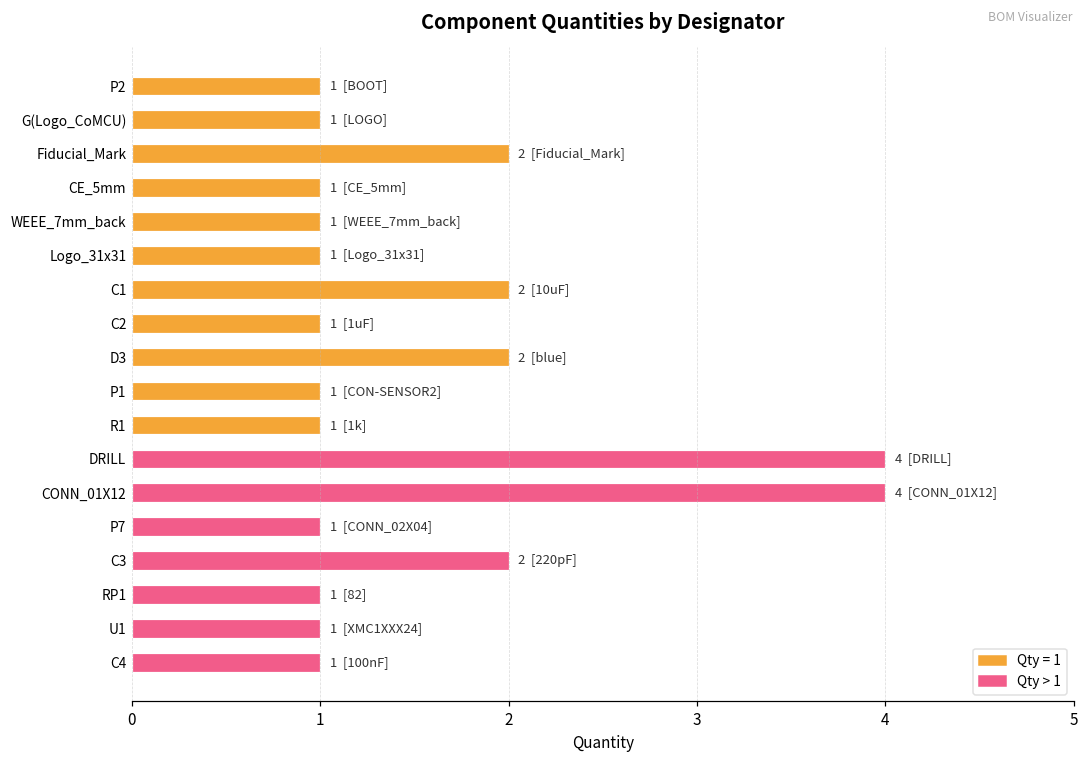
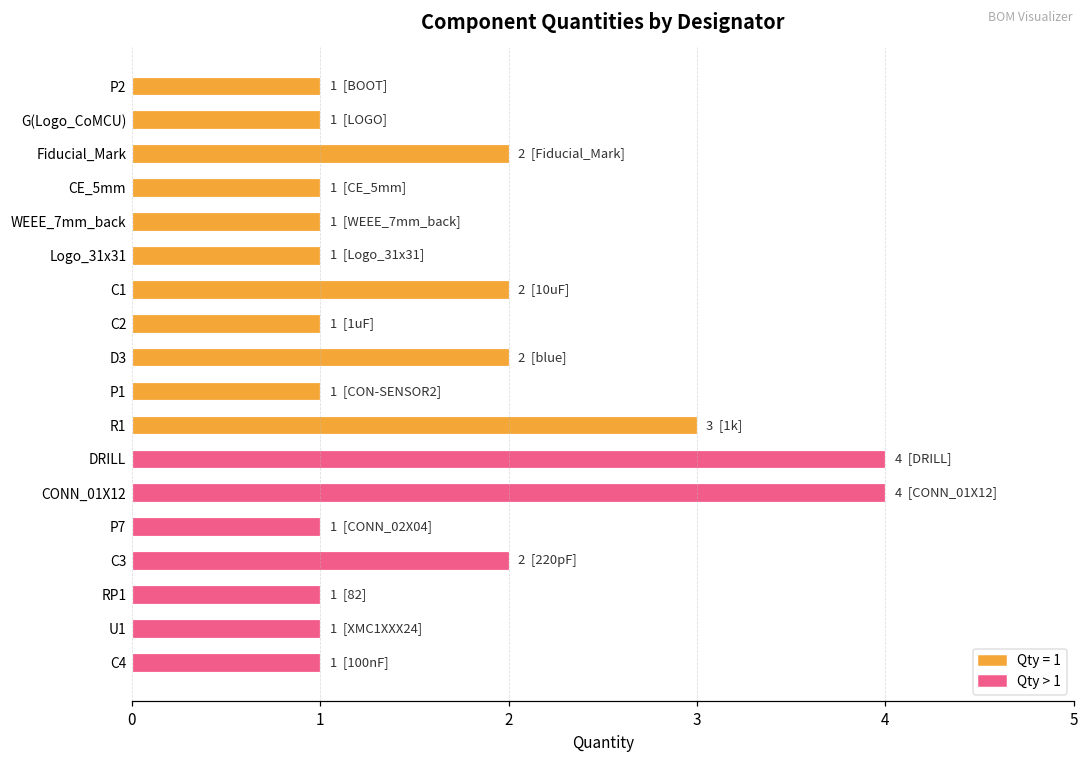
  {
    "P2": 1,
    "G(Logo_CoMCU)": 1,
    "Fiducial_Mark": 2,
    "CE_5mm": 1,
    "WEEE_7mm_back": 1,
    "Logo_31x31": 1,
    "C1": 2,
    "C2": 1,
    "D3": 2,
    "P1": 1,
-   "R1": 1,
+   "R1": 3,
    "DRILL": 4,
    "CONN_01X12": 4,
    "P7": 1,
    "C3": 2,
    "RP1": 1,
    "U1": 1,
    "C4": 1
  }
